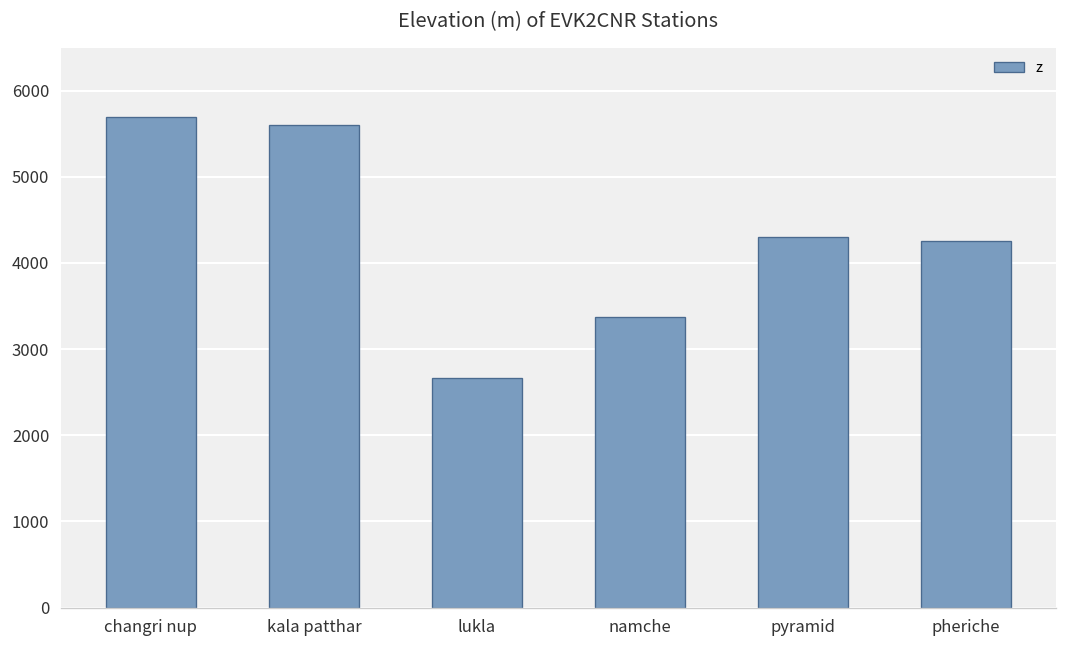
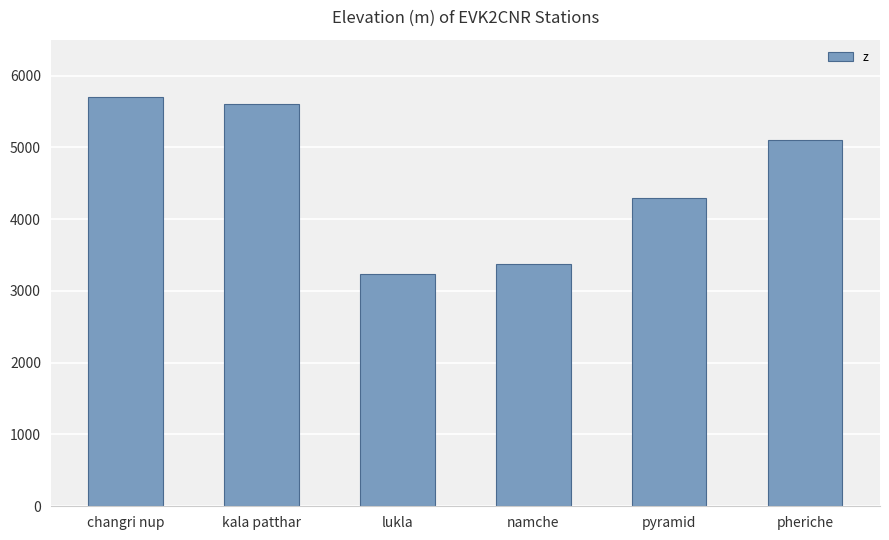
  {
    "changri nup": 5700,
    "kala patthar": 5600,
-   "lukla": 2700,
+   "lukla": 3200,
    "namche": 3400,
    "pyramid": 4300,
-   "pheriche": 4300
+   "pheriche": 5100
  }
